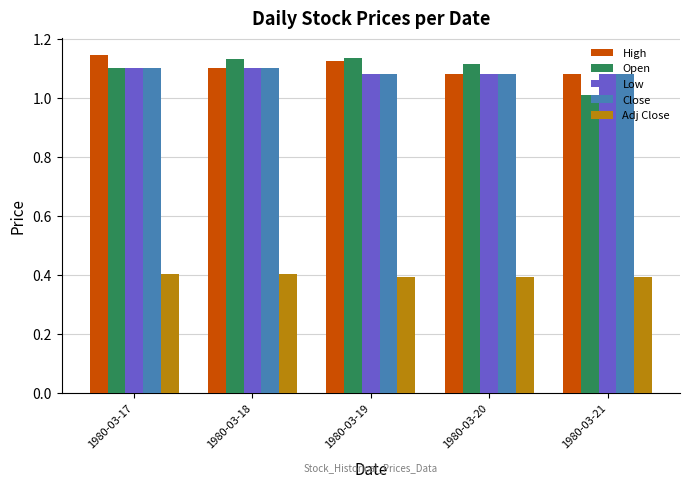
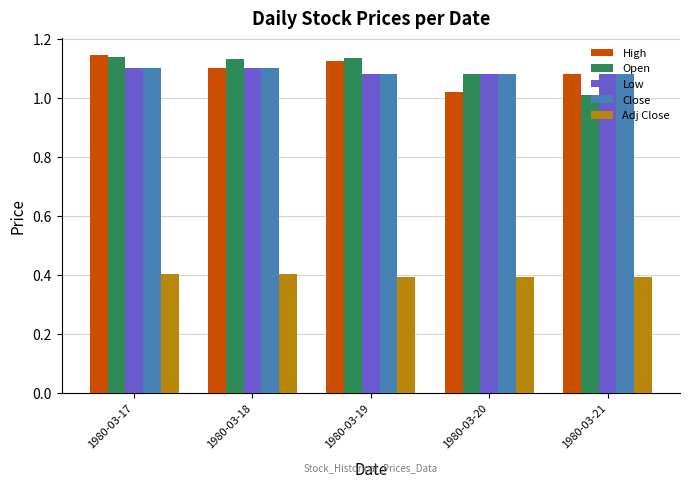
  {
    "High": {
      "1980-03-17": 1.15,
      "1980-03-18": 1.10,
      "1980-03-19": 1.13,
-     "1980-03-20": 1.08,
+     "1980-03-20": 1.02,
      "1980-03-21": 1.08
    },
    "Open": {
-     "1980-03-17": 1.10,
+     "1980-03-17": 1.14,
      "1980-03-18": 1.13,
      "1980-03-19": 1.14,
-     "1980-03-20": 1.12,
+     "1980-03-20": 1.08,
      "1980-03-21": 1.01
    },
    "Adj Close": {
      "1980-03-17": 0.40,
      "1980-03-18": 0.40,
      "1980-03-19": 0.39,
      "1980-03-20": 0.39,
      "1980-03-21": 0.39
    }
  }
